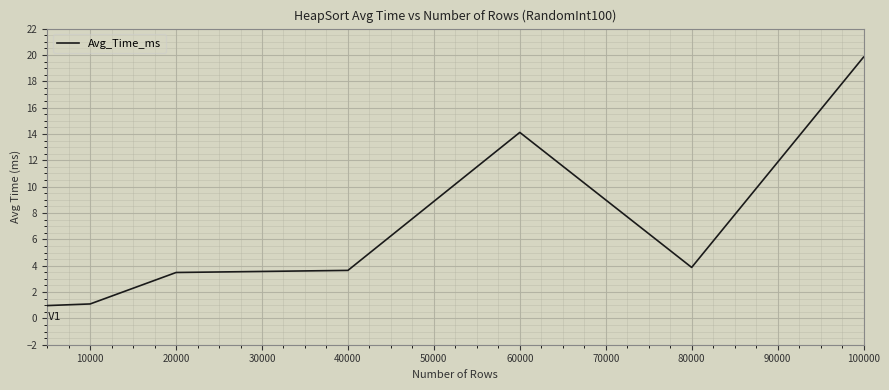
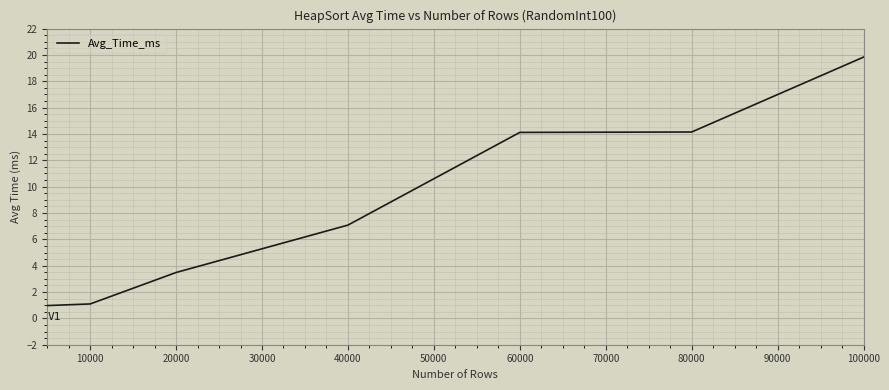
  {
    "10000": 1.1,
    "20000": 3.5,
-   "40000": 3.6,
+   "40000": 7.1,
    "60000": 14.1,
-   "80000": 3.9,
+   "80000": 14.1,
    "100000": 19.8
  }
